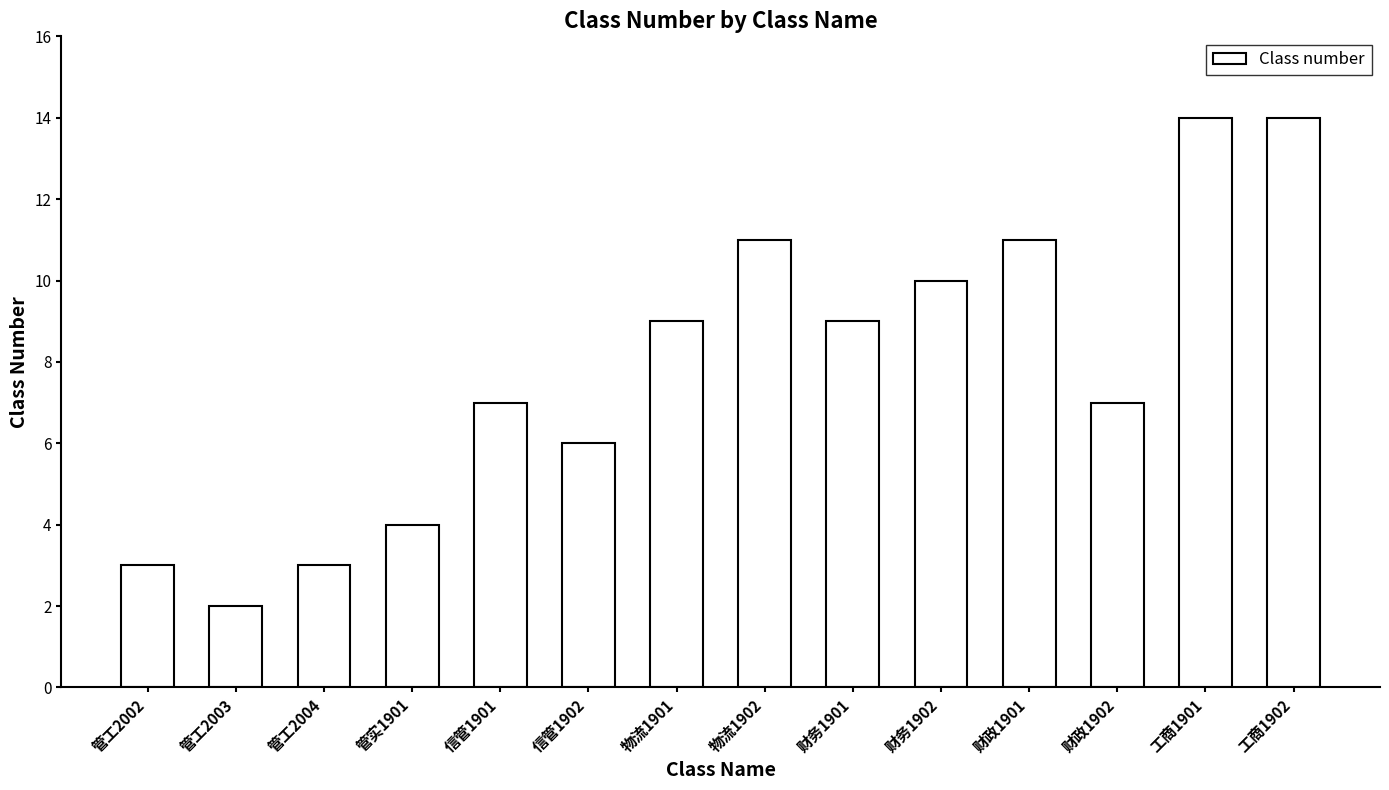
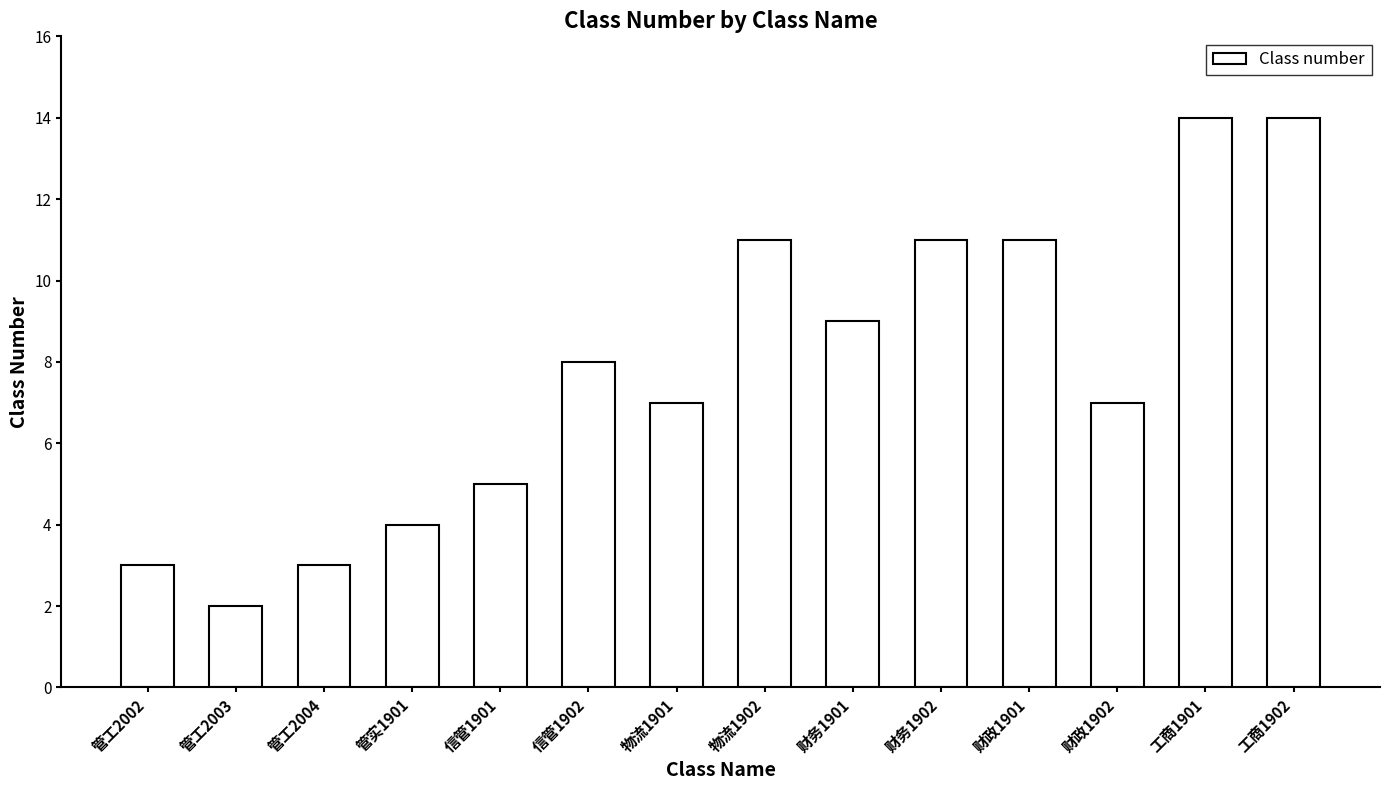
  {
    "管工2002": 3,
    "管工2003": 2,
    "管工2004": 3,
    "管实1901": 4,
-   "信管1901": 7,
-   "信管1902": 6,
-   "物流1901": 9,
+   "信管1901": 5,
+   "信管1902": 8,
+   "物流1901": 7,
    "物流1902": 11,
    "财务1901": 9,
-   "财务1902": 10,
+   "财务1902": 11,
    "财政1901": 11,
    "财政1902": 7,
    "工商1901": 14,
    "工商1902": 14
  }
